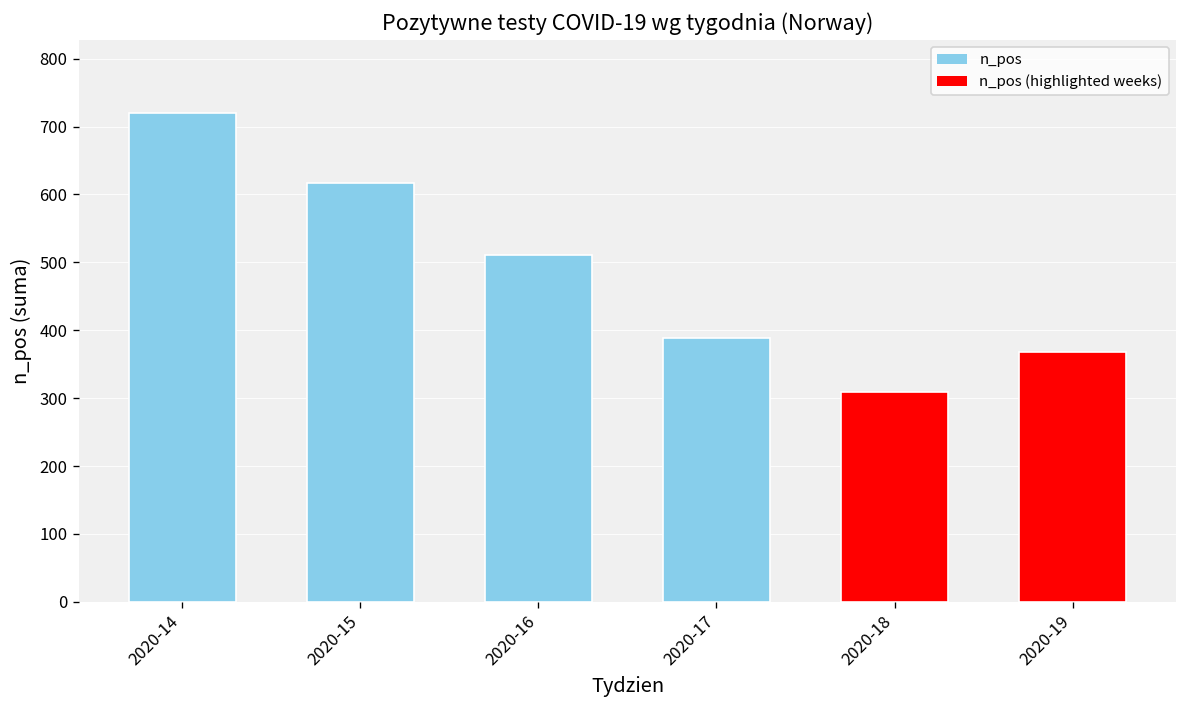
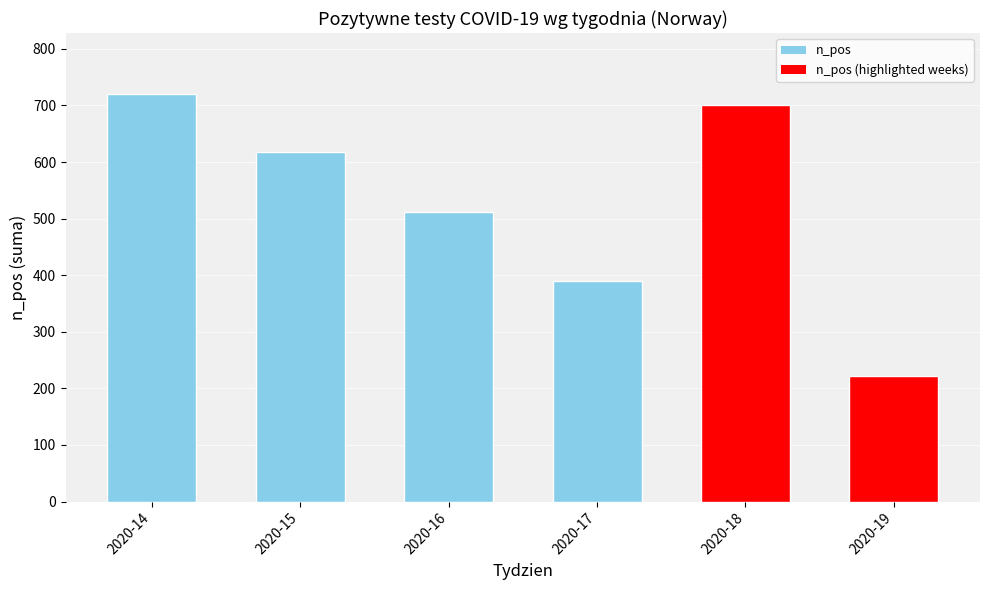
  {
    "2020-14": 720,
    "2020-15": 620,
    "2020-16": 510,
    "2020-17": 390,
-   "2020-18": 310,
-   "2020-19": 370
+   "2020-18": 700,
+   "2020-19": 220
  }
